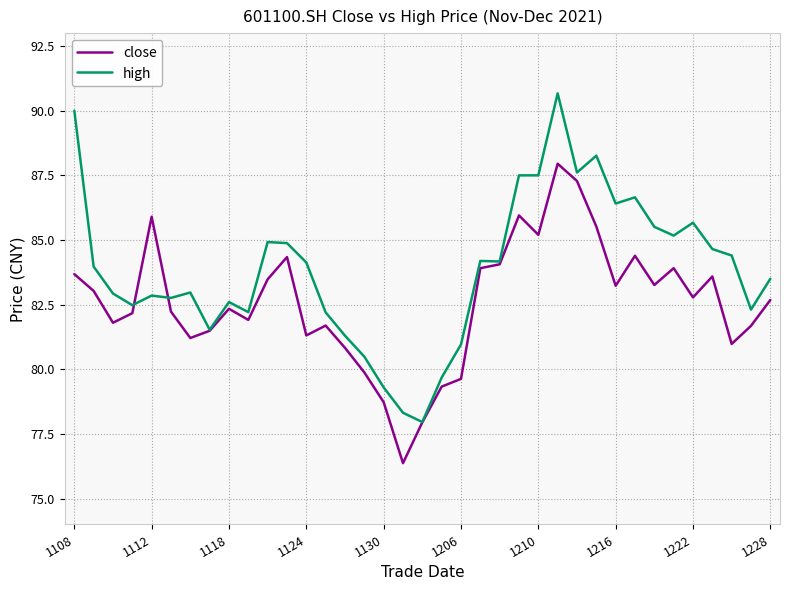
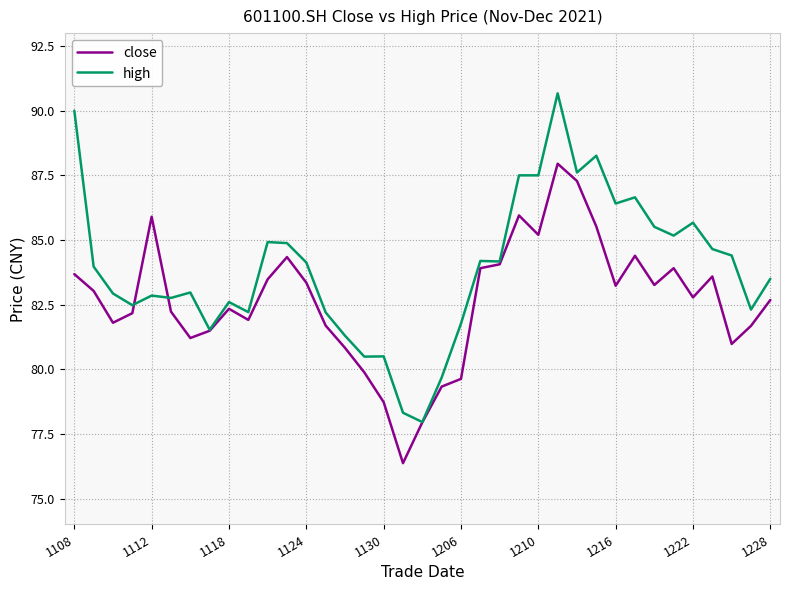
  {
    "close": {
      "1108": 83.7,
      "1112": 85.9,
      "1118": 82.3,
-     "1124": 81.3,
+     "1124": 83.4,
      "1130": 78.7,
      "1206": 79.6,
      "1210": 85.2,
      "1216": 83.2,
      "1222": 82.8,
      "1228": 82.7
    },
    "high": {
      "1108": 90.0,
      "1112": 82.9,
      "1118": 82.6,
      "1124": 84.1,
-     "1130": 79.3,
-     "1206": 81.0,
+     "1130": 80.5,
+     "1206": 81.8,
      "1210": 87.5,
      "1216": 86.4,
      "1222": 85.7,
      "1228": 83.5
    }
  }
